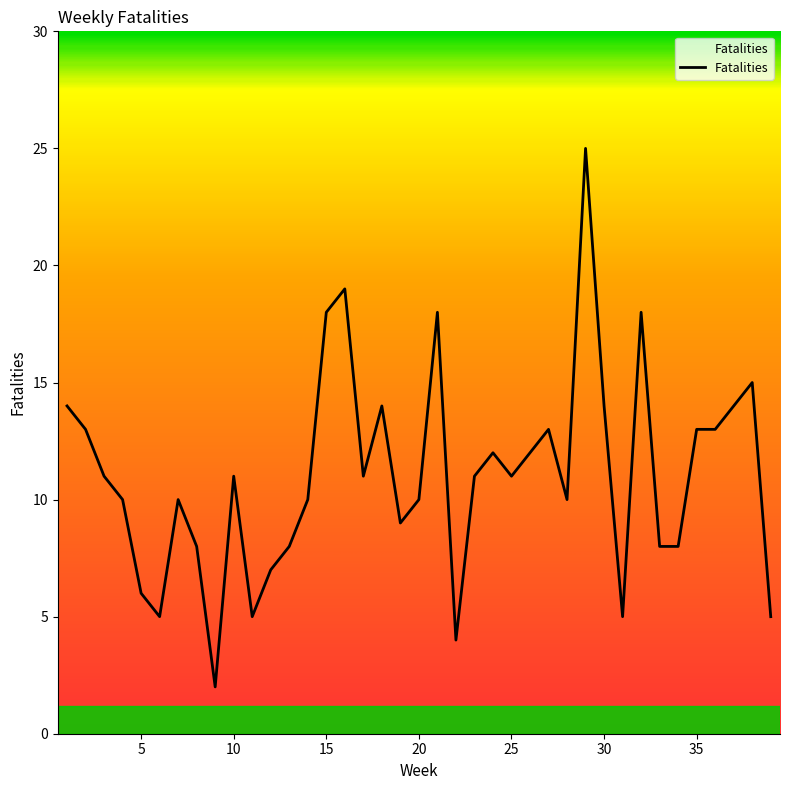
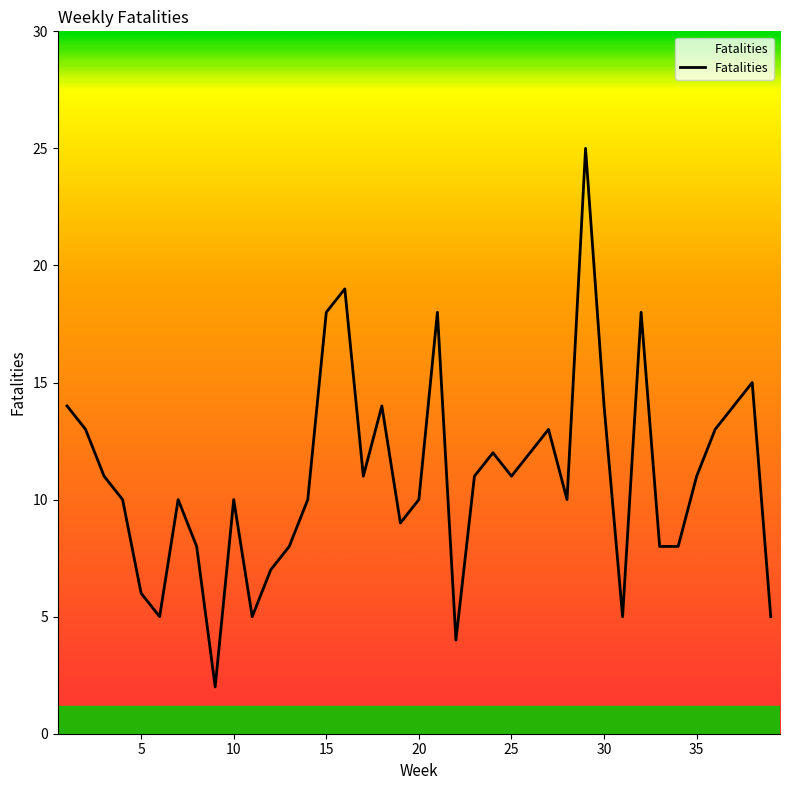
  {
    "5": 6,
-   "10": 11,
+   "10": 10,
    "15": 18,
    "20": 10,
    "25": 11,
    "30": 14,
-   "35": 13
+   "35": 11
  }
